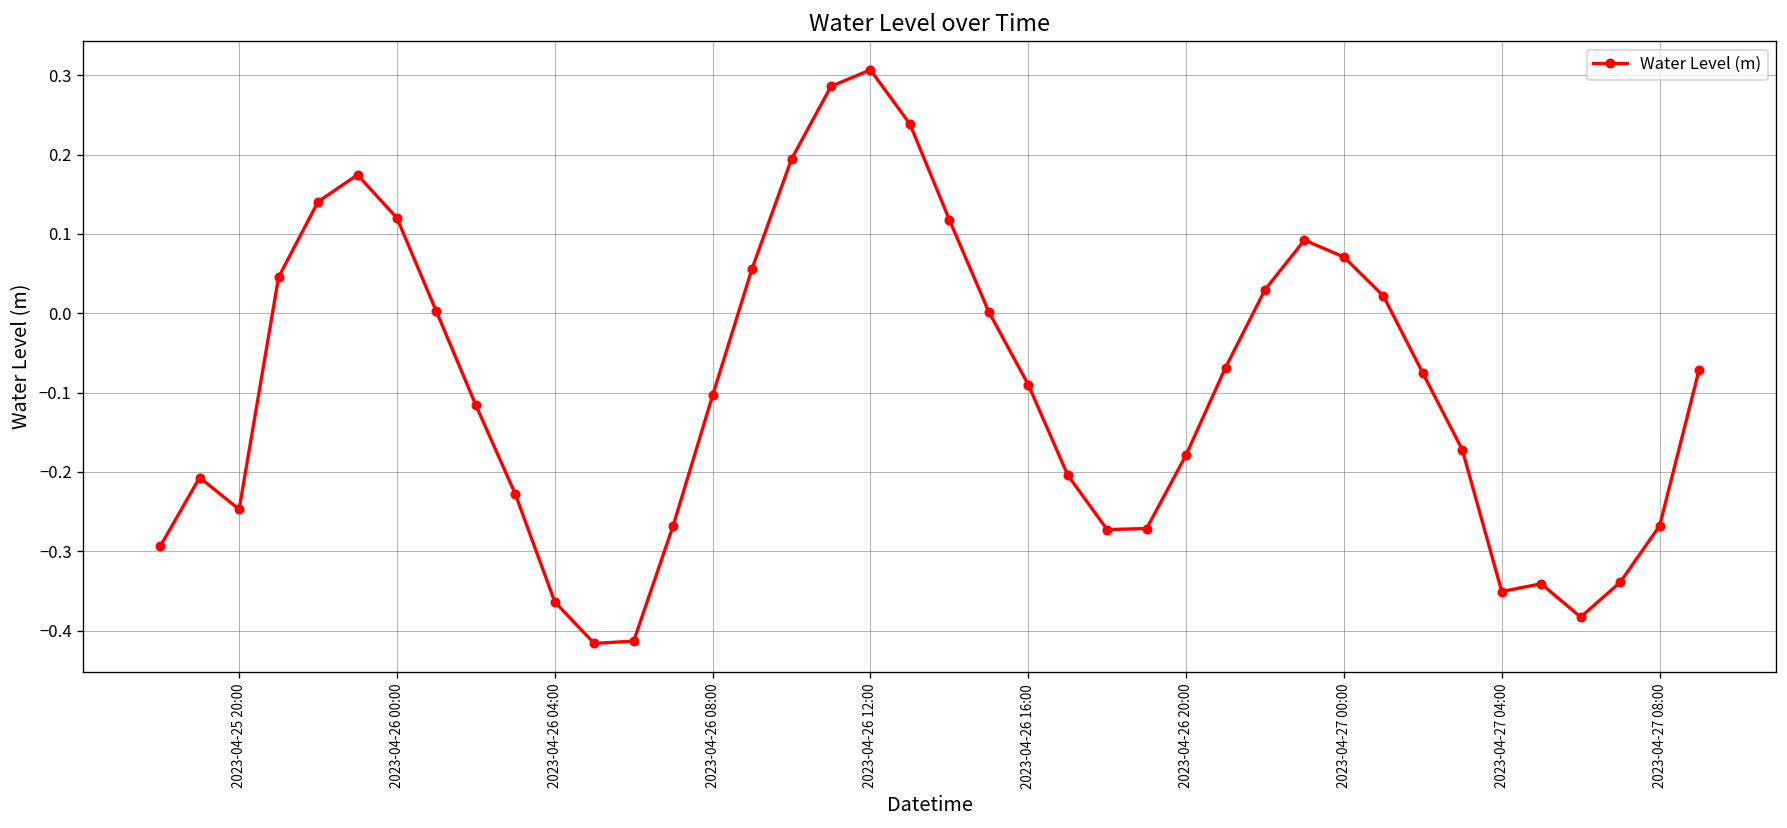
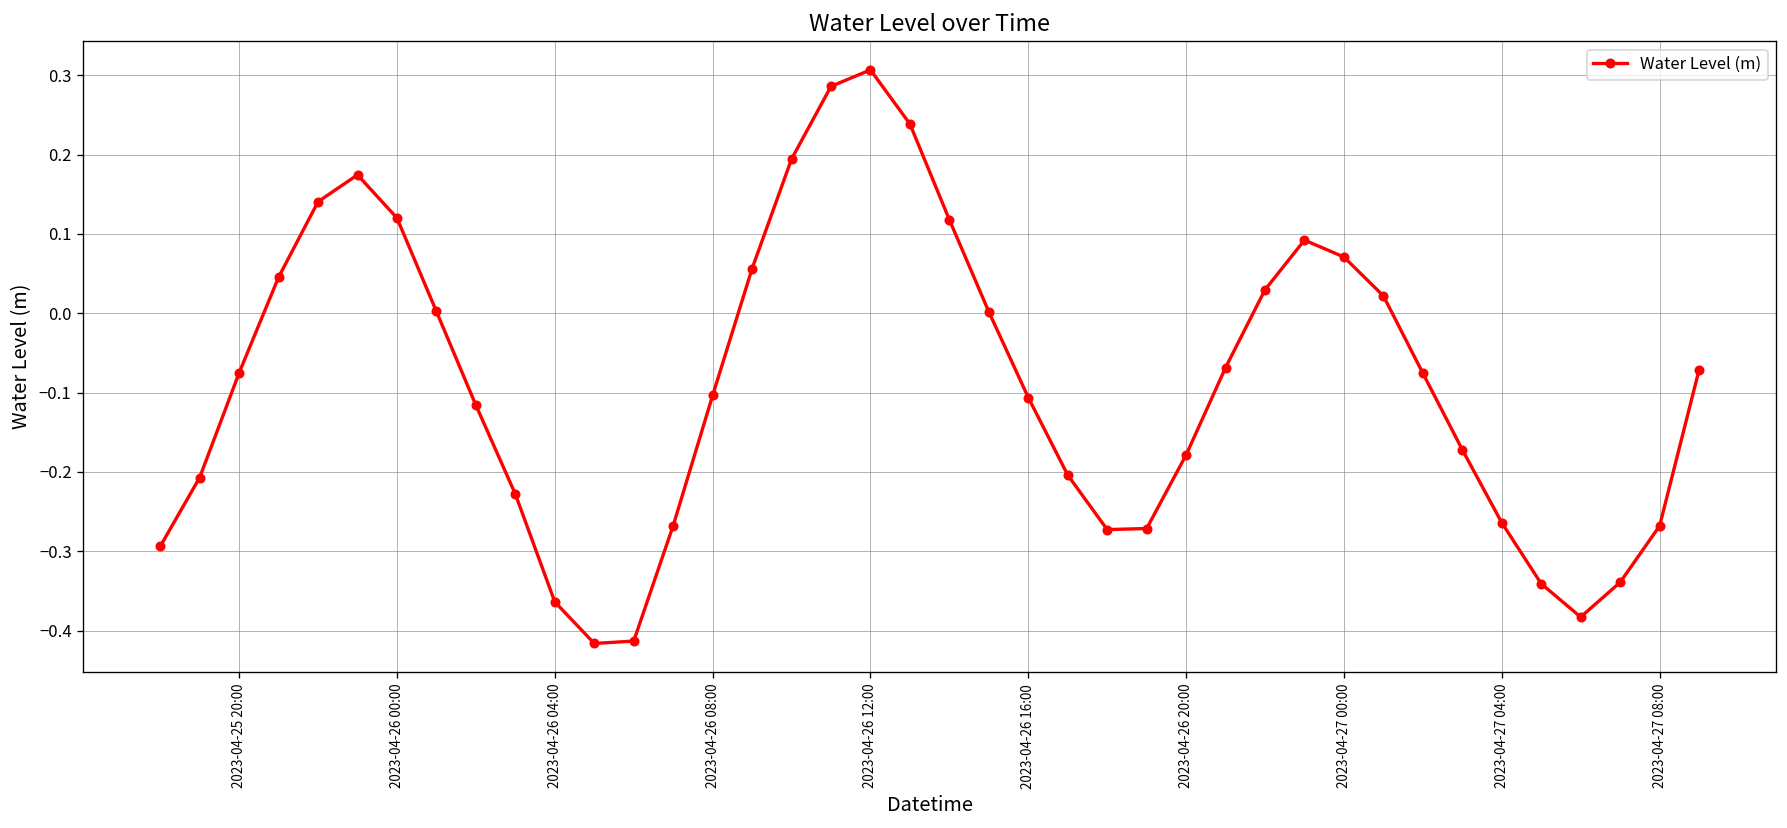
  {
-   "2023-04-25 20:00": -0.25,
+   "2023-04-25 20:00": -0.08,
    "2023-04-26 00:00": 0.12,
    "2023-04-26 04:00": -0.36,
    "2023-04-26 08:00": -0.10,
    "2023-04-26 12:00": 0.31,
-   "2023-04-26 16:00": -0.09,
+   "2023-04-26 16:00": -0.11,
    "2023-04-26 20:00": -0.18,
    "2023-04-27 00:00": 0.07,
-   "2023-04-27 04:00": -0.35,
+   "2023-04-27 04:00": -0.26,
    "2023-04-27 08:00": -0.27
  }
